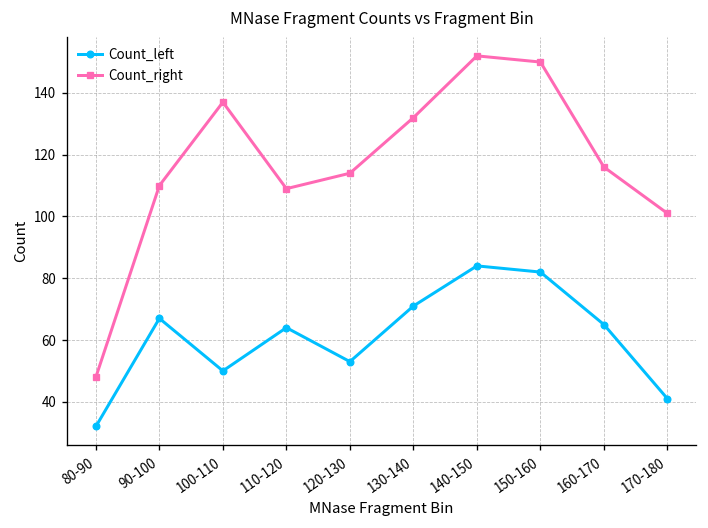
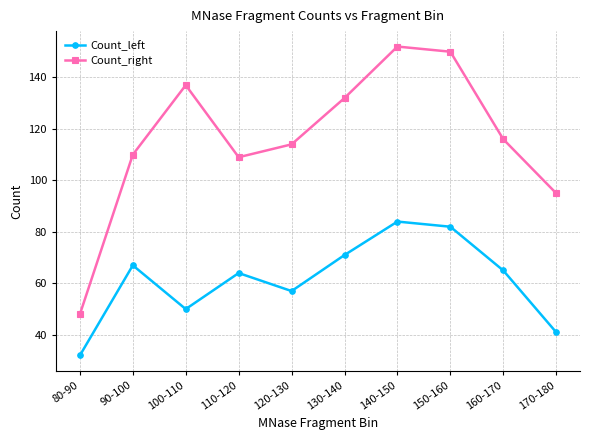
  {
    "Count_left": {
      "80-90": 32,
      "90-100": 67,
      "100-110": 50,
      "110-120": 64,
-     "120-130": 53,
+     "120-130": 57,
      "130-140": 71,
      "140-150": 84,
      "150-160": 82,
      "160-170": 65,
      "170-180": 41
    },
    "Count_right": {
      "80-90": 48,
      "90-100": 110,
      "100-110": 137,
      "110-120": 109,
      "120-130": 114,
      "130-140": 132,
      "140-150": 152,
      "150-160": 150,
      "160-170": 116,
-     "170-180": 101
+     "170-180": 95
    }
  }
